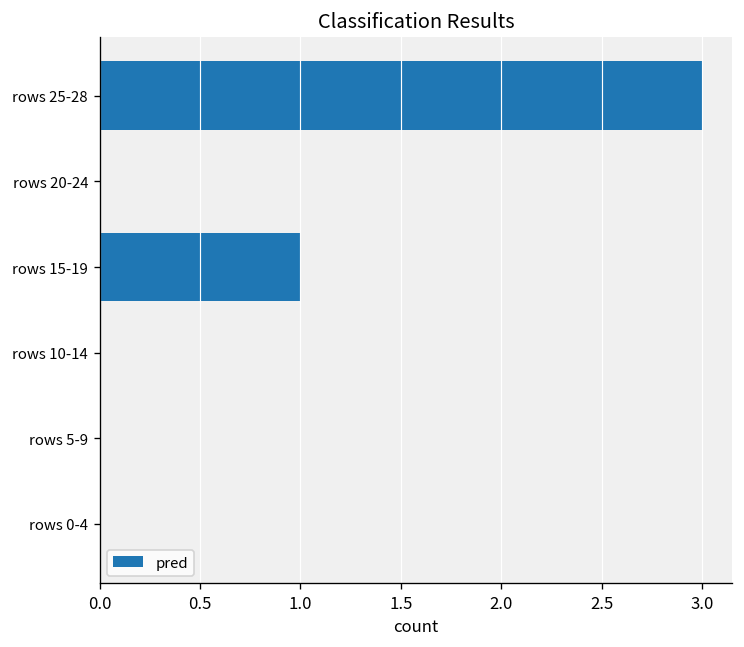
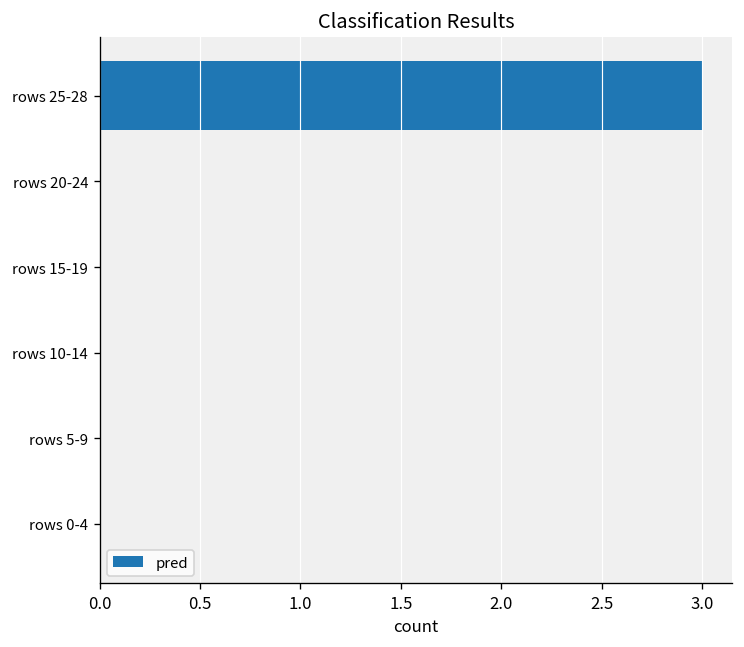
  {
    "rows 25-28": 3,
    "rows 20-24": 0,
-   "rows 15-19": 1,
+   "rows 15-19": 0,
    "rows 10-14": 0,
    "rows 5-9": 0,
    "rows 0-4": 0
  }
